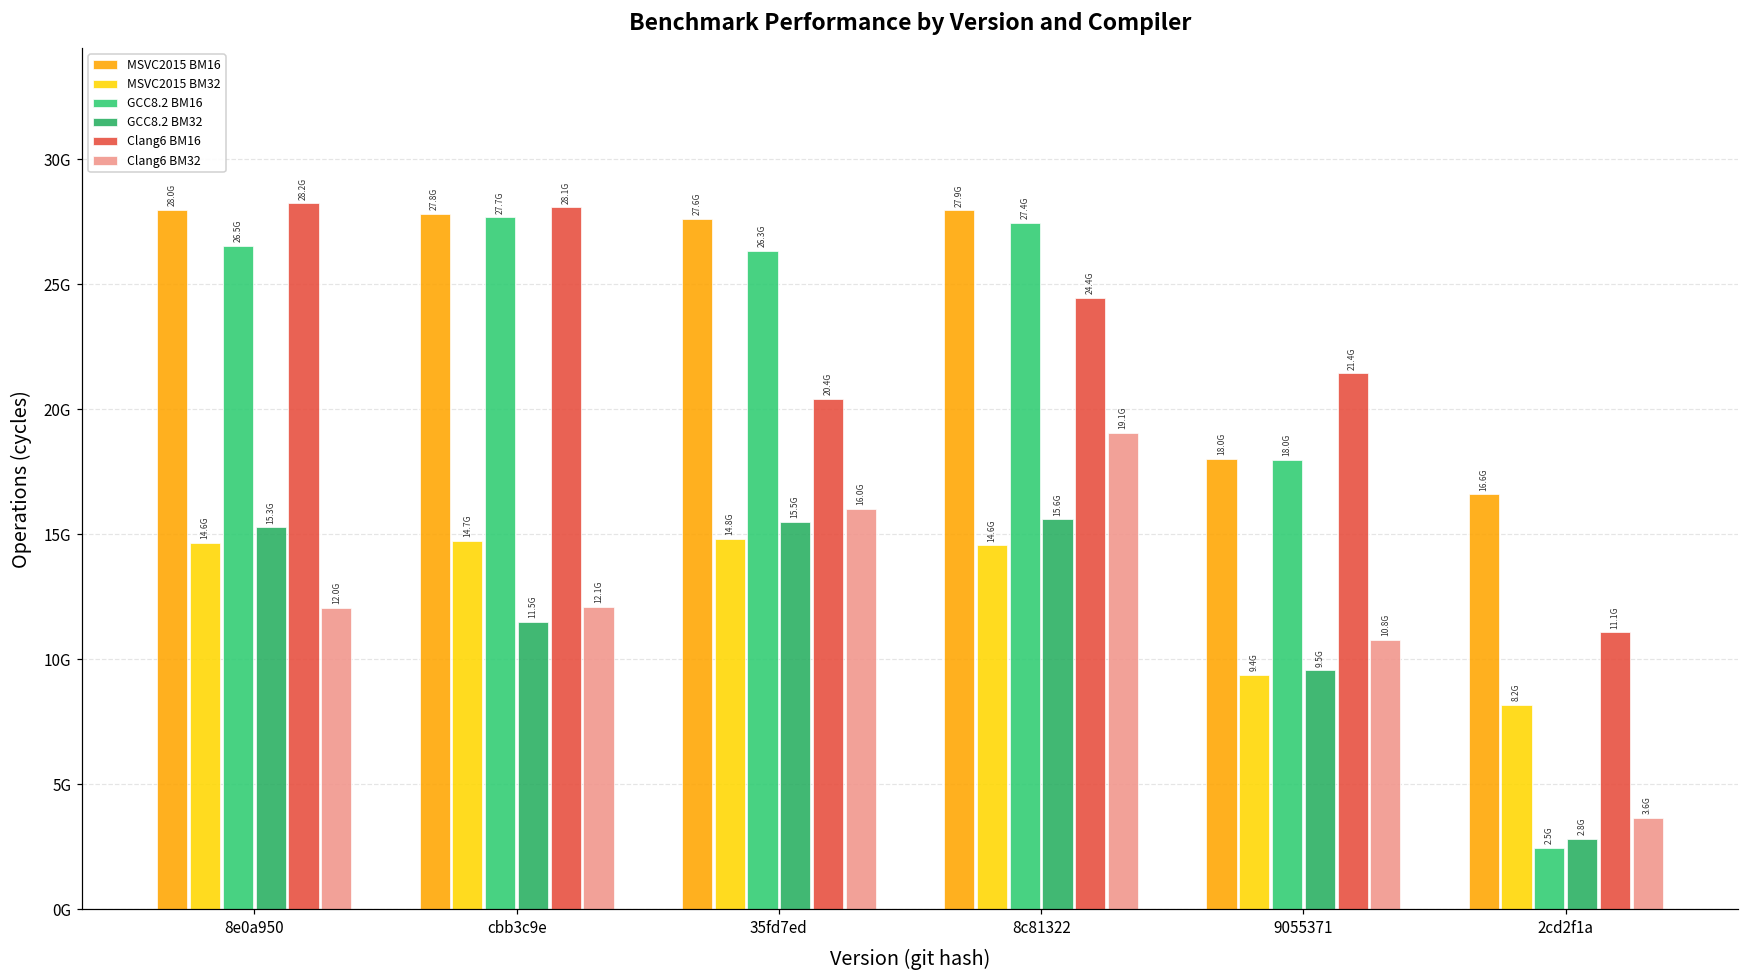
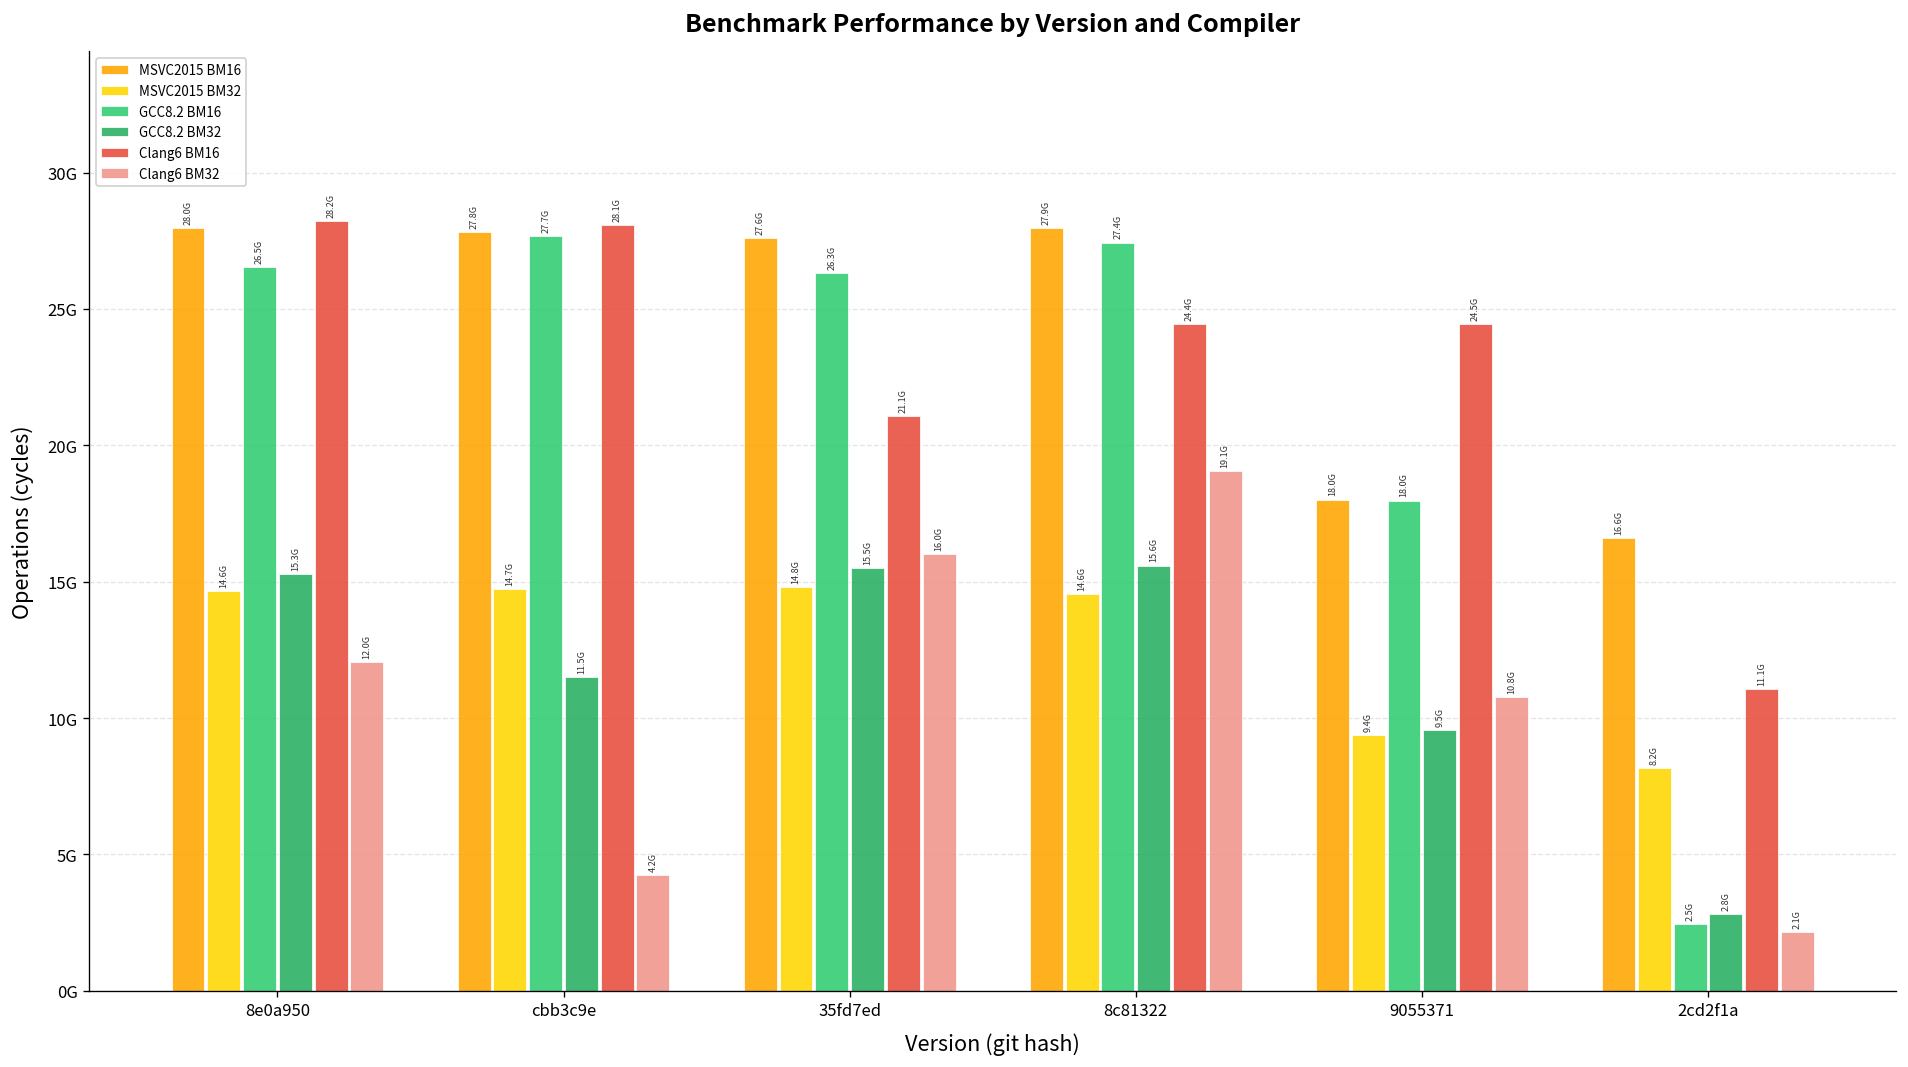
  {
    "Clang6 BM16": {
      "8e0a950": "28.2G",
      "cbb3c9e": "28.1G",
-     "35fd7ed": "20.4G",
+     "35fd7ed": "21.1G",
      "8c81322": "24.4G",
-     "9055371": "21.4G",
+     "9055371": "24.5G",
      "2cd2f1a": "11.1G"
    },
    "Clang6 BM32": {
      "8e0a950": "12.0G",
-     "cbb3c9e": "12.1G",
+     "cbb3c9e": "4.2G",
      "35fd7ed": "16.0G",
      "8c81322": "19.1G",
      "9055371": "10.8G",
-     "2cd2f1a": "3.6G"
+     "2cd2f1a": "2.1G"
    }
  }
